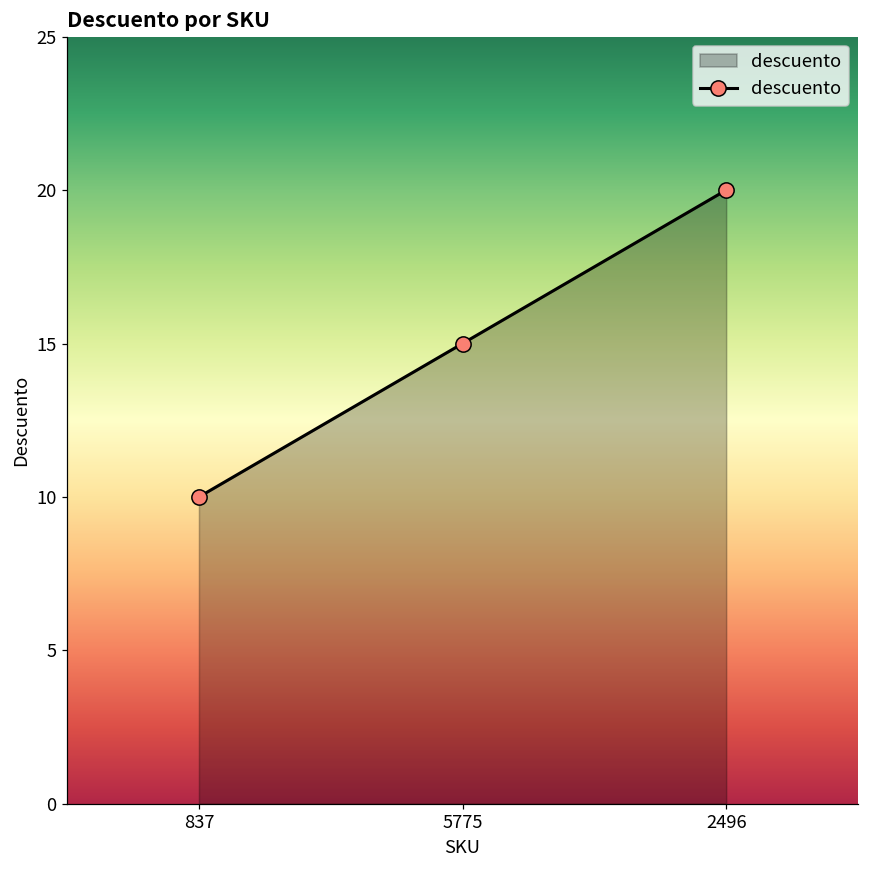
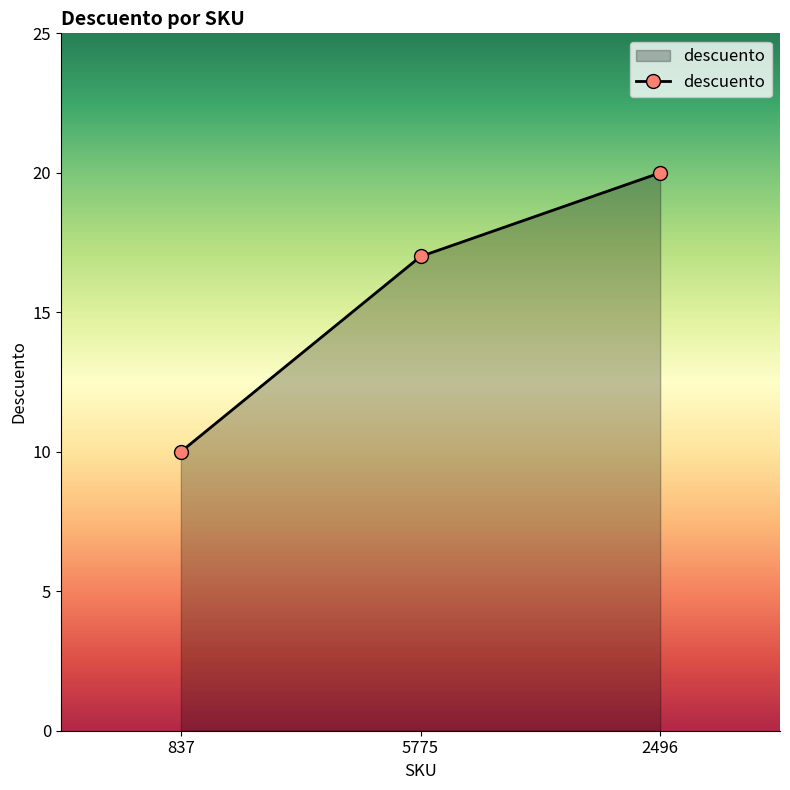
  {
    "837": 10,
-   "5775": 15,
+   "5775": 17,
    "2496": 20
  }
